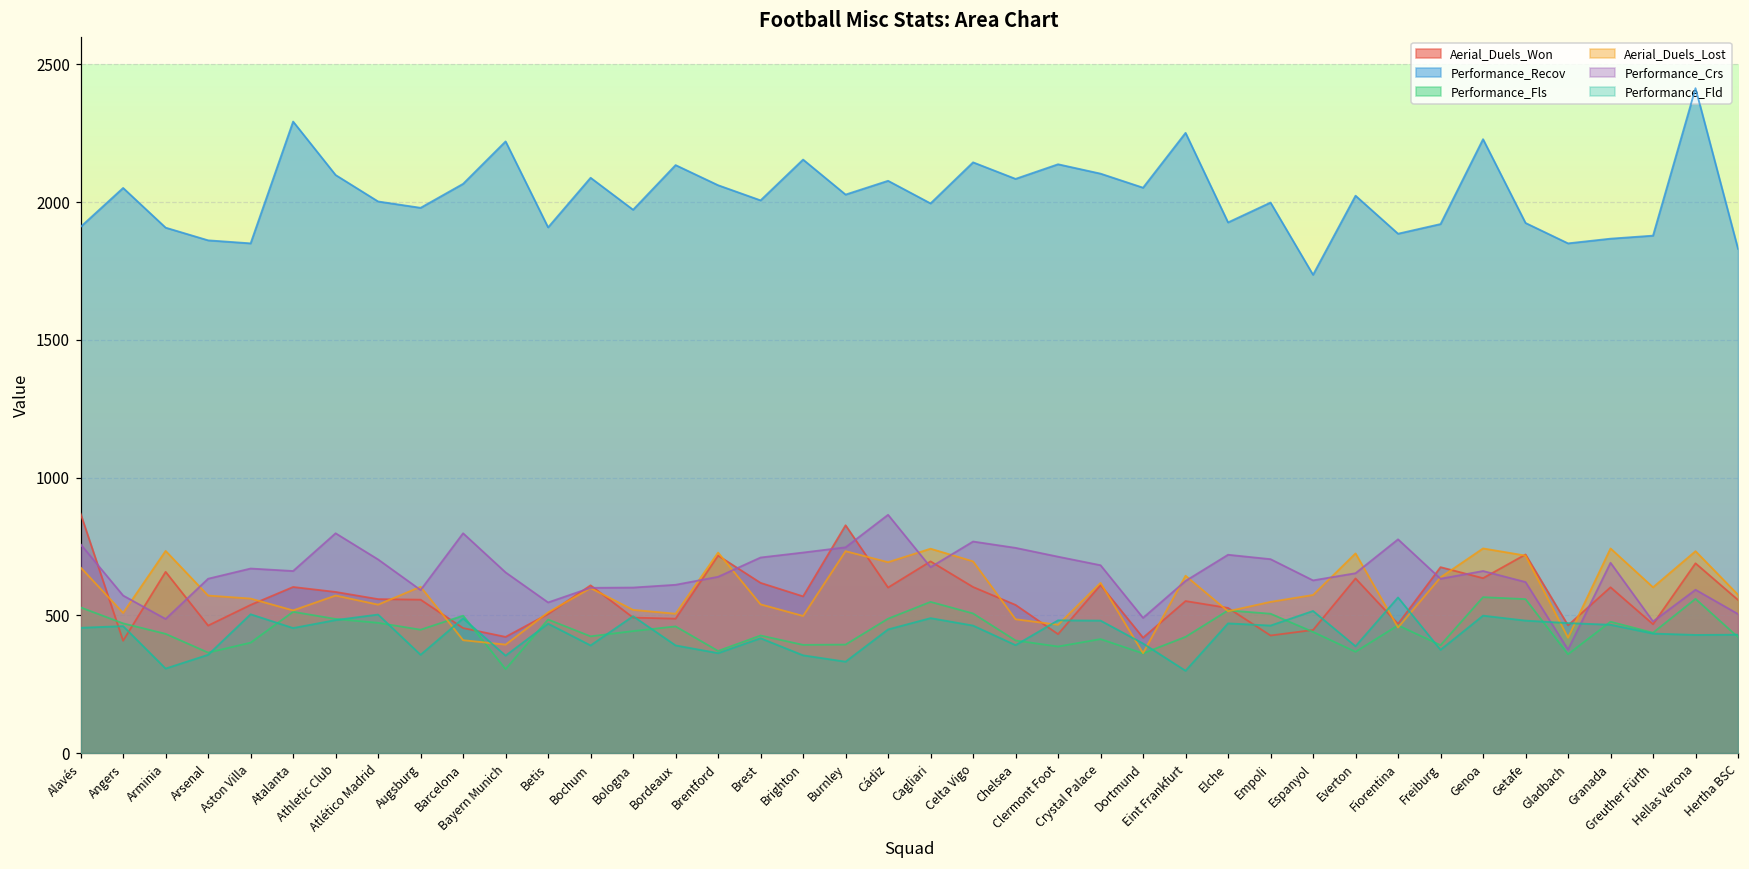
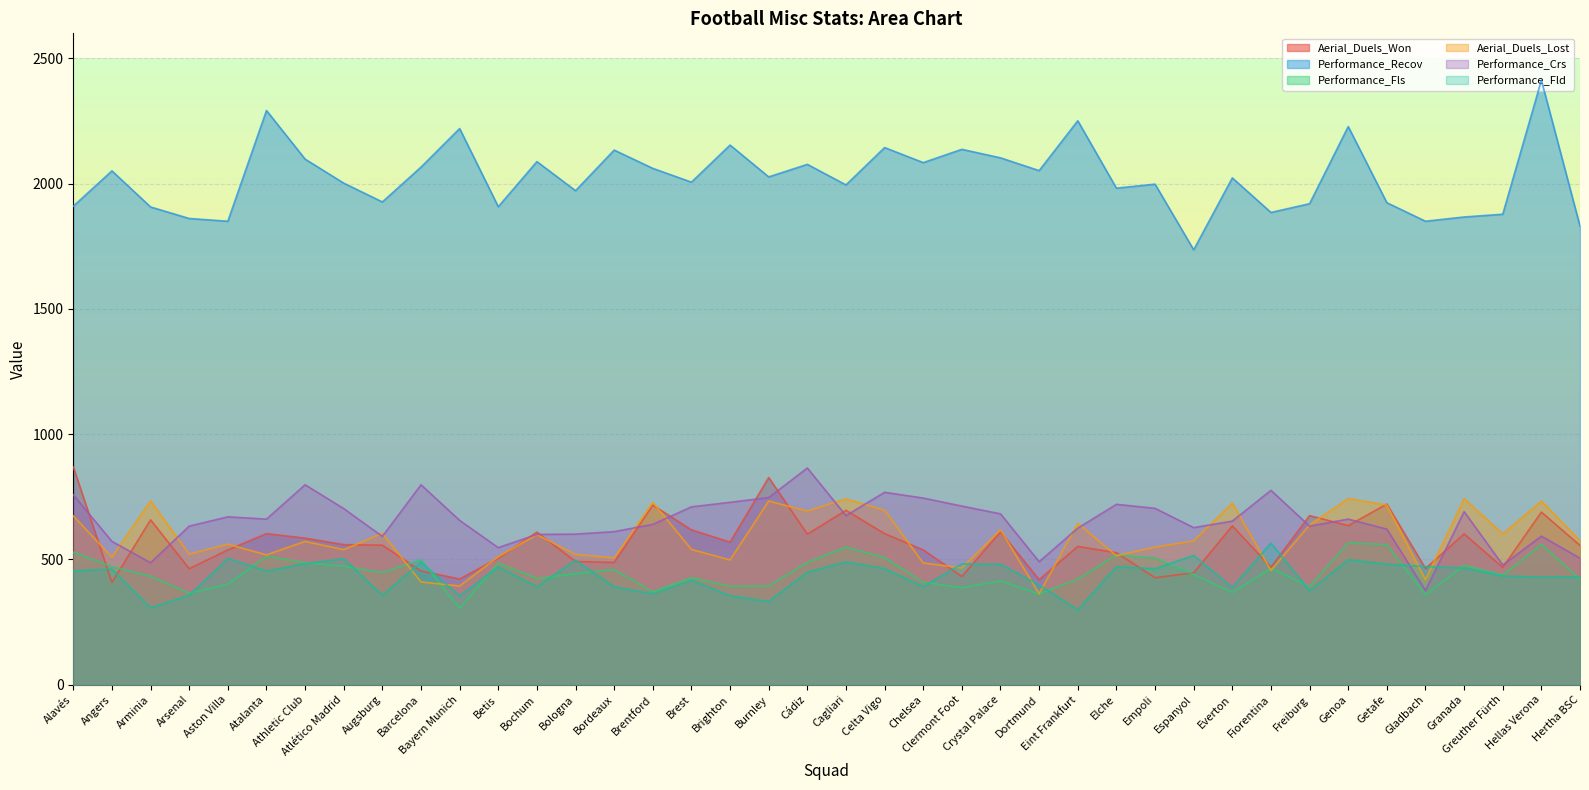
  {
    "Aerial_Duels_Won": {
      "Alavés": 870,
      "Angers": 410,
      "Arminia": 660,
      "Arsenal": 460,
      "Aston Villa": 540,
      "Atalanta": 600,
      "Athletic Club": 590,
      "Atlético Madrid": 560,
      "Augsburg": 560,
      "Barcelona": 450,
      "Bayern Munich": 420,
      "Bordeaux": 490,
      "Brentford": 720,
      "Brest": 620,
      "Brighton": 570,
      "Burnley": 830,
      "Cádiz": 600,
      "Cagliari": 700,
      "Celta Vigo": 600,
      "Chelsea": 540,
      "Clermont Foot": 430,
      "Dortmund": 420,
      "Eint Frankfurt": 550,
      "Empoli": 430,
      "Everton": 630,
      "Freiburg": 680,
      "Genoa": 640,
      "Granada": 600,
      "Greuther Fürth": 470,
      "Hellas Verona": 690,
      "Hertha BSC": 560
    },
    "Performance_Recov": {
      "Alavés": 1910,
      "Angers": 2050,
      "Arminia": 1910,
      "Arsenal": 1860,
      "Aston Villa": 1850,
      "Atalanta": 2290,
      "Athletic Club": 2100,
      "Atlético Madrid": 2000,
-     "Augsburg": 1980,
+     "Augsburg": 1930,
      "Barcelona": 2070,
      "Bayern Munich": 2220,
      "Betis": 1910,
      "Bochum": 2090,
      "Bologna": 1970,
      "Bordeaux": 2130,
      "Brentford": 2060,
      "Brest": 2010,
      "Brighton": 2150,
      "Burnley": 2030,
      "Cádiz": 2080,
      "Cagliari": 2000,
      "Celta Vigo": 2140,
      "Chelsea": 2080,
      "Clermont Foot": 2140,
      "Crystal Palace": 2100,
      "Dortmund": 2050,
      "Eint Frankfurt": 2250,
-     "Elche": 1930,
+     "Elche": 1980,
      "Empoli": 2000,
      "Espanyol": 1740,
      "Everton": 2020,
      "Fiorentina": 1890,
      "Freiburg": 1920,
      "Genoa": 2230,
      "Getafe": 1920,
      "Gladbach": 1850,
      "Granada": 1870,
      "Greuther Fürth": 1880,
      "Hertha BSC": 1830
    },
    "Aerial_Duels_Lost": {
      "Alavés": 670,
      "Angers": 510,
      "Arminia": 730,
-     "Arsenal": 570,
+     "Arsenal": 520,
      "Aston Villa": 560,
      "Athletic Club": 570,
      "Atlético Madrid": 540,
      "Augsburg": 600,
      "Barcelona": 410,
      "Bayern Munich": 390,
      "Bologna": 520,
      "Bordeaux": 510,
      "Brentford": 730,
      "Brest": 540,
      "Brighton": 500,
      "Burnley": 730,
      "Cádiz": 690,
      "Cagliari": 740,
      "Celta Vigo": 700,
      "Chelsea": 490,
      "Clermont Foot": 470,
      "Eint Frankfurt": 640,
      "Empoli": 550,
      "Espanyol": 570,
      "Everton": 730,
      "Genoa": 740,
      "Gladbach": 420,
      "Granada": 740,
      "Greuther Fürth": 600,
      "Hellas Verona": 730,
      "Hertha BSC": 580
    },
    "Performance_Crs": {
      "Alavés": 760,
      "Angers": 570,
      "Arminia": 490,
      "Arsenal": 630,
      "Aston Villa": 670,
      "Atalanta": 660,
      "Athletic Club": 800,
      "Atlético Madrid": 700,
      "Augsburg": 590,
      "Barcelona": 800,
      "Bayern Munich": 660,
      "Betis": 550,
      "Bologna": 600,
      "Bordeaux": 610,
      "Brentford": 640,
      "Brest": 710,
      "Brighton": 730,
      "Burnley": 750,
      "Cádiz": 870,
      "Cagliari": 680,
      "Celta Vigo": 770,
      "Chelsea": 750,
      "Clermont Foot": 710,
      "Crystal Palace": 680,
      "Dortmund": 490,
      "Eint Frankfurt": 630,
      "Elche": 720,
      "Empoli": 700,
      "Espanyol": 630,
      "Everton": 650,
      "Fiorentina": 780,
      "Genoa": 660,
      "Getafe": 620,
      "Gladbach": 380,
      "Granada": 690,
      "Greuther Fürth": 480,
      "Hellas Verona": 590,
      "Hertha BSC": 510
    }
  }
